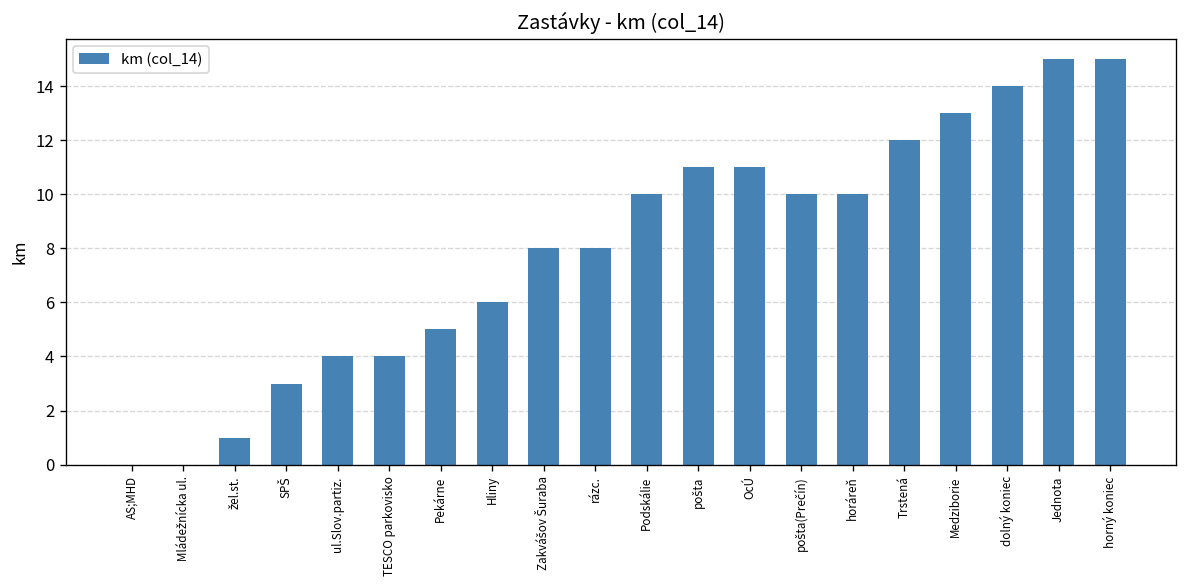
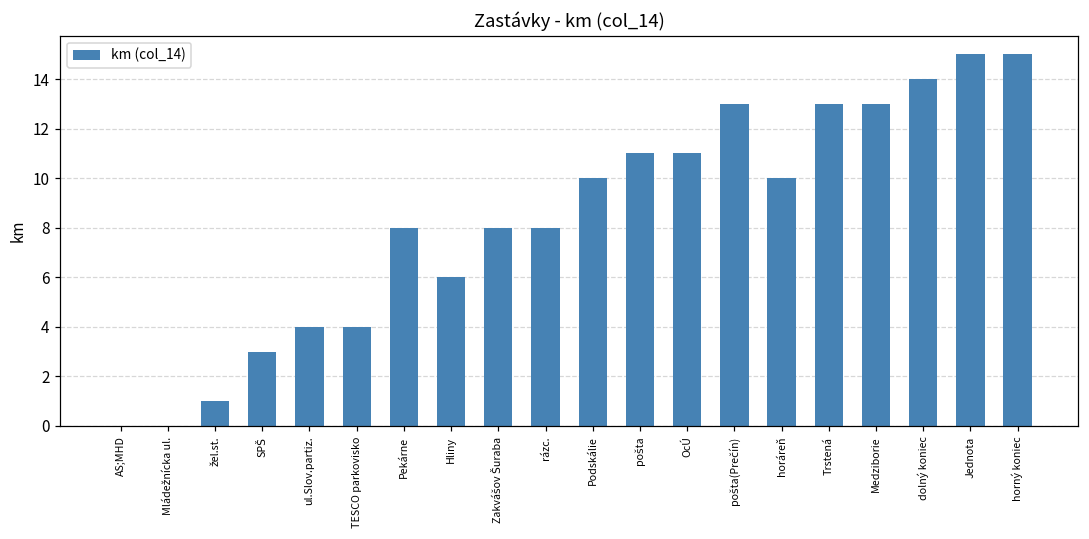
  {
    "AS;MHD": 0,
    "Mládežnícka ul.": 0,
    "žel.st.": 1,
    "SPŠ": 3,
    "ul.Slov.partiz.": 4,
    "TESCO parkovisko": 4,
-   "Pekárne": 5,
+   "Pekárne": 8,
    "Hliny": 6,
    "Zakvášov Šuraba": 8,
    "rázc.": 8,
    "Podskálie": 10,
    "pošta": 11,
    "OcÚ": 11,
-   "pošta(Prečín)": 10,
+   "pošta(Prečín)": 13,
    "horáreň": 10,
-   "Trstená": 12,
+   "Trstená": 13,
    "Medziborie": 13,
    "dolný koniec": 14,
    "Jednota": 15,
    "horný koniec": 15
  }
